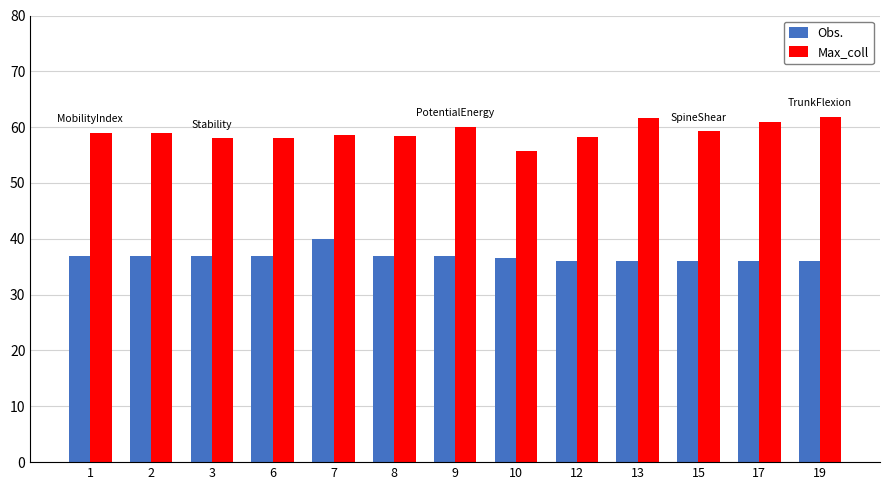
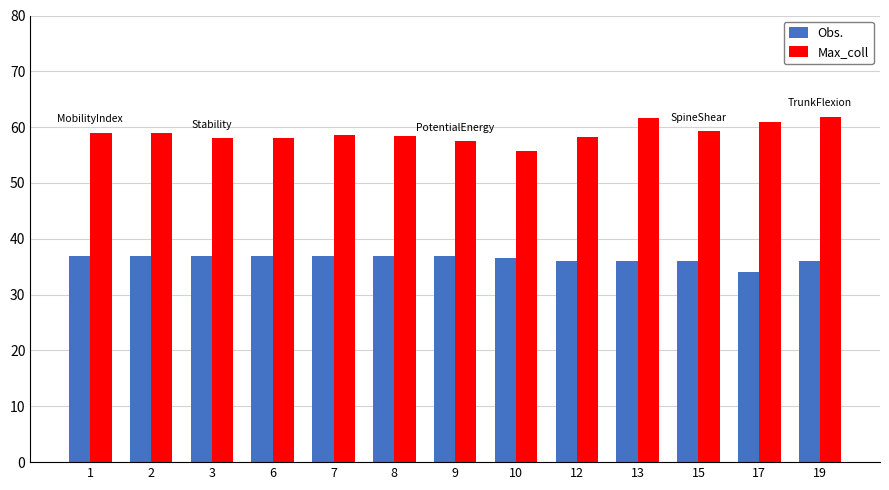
  {
    "Obs.": {
      "1": 37,
      "2": 37,
      "3": 37,
      "6": 37,
-     "7": 40,
+     "7": 37,
      "8": 37,
      "9": 37,
      "10": 37,
      "12": 36,
      "13": 36,
      "15": 36,
-     "17": 36,
+     "17": 34,
      "19": 36
    },
    "Max_coll": {
      "1": 59,
      "2": 59,
      "3": 58,
      "6": 58,
      "7": 59,
      "8": 59,
-     "9": 60,
+     "9": 58,
      "10": 56,
      "12": 58,
      "13": 62,
      "15": 59,
      "17": 61,
      "19": 62
    }
  }
